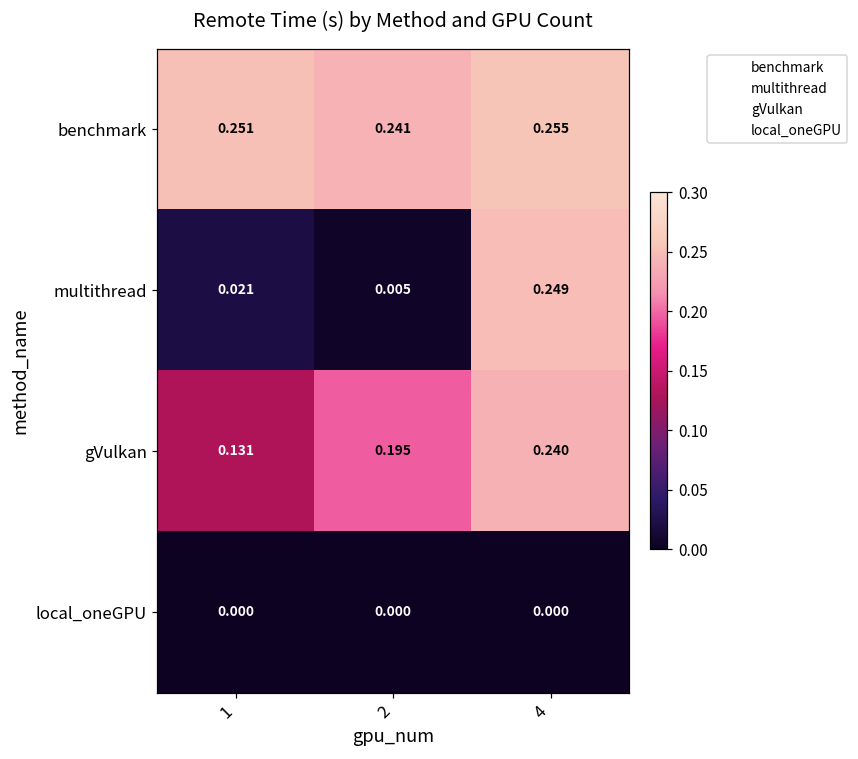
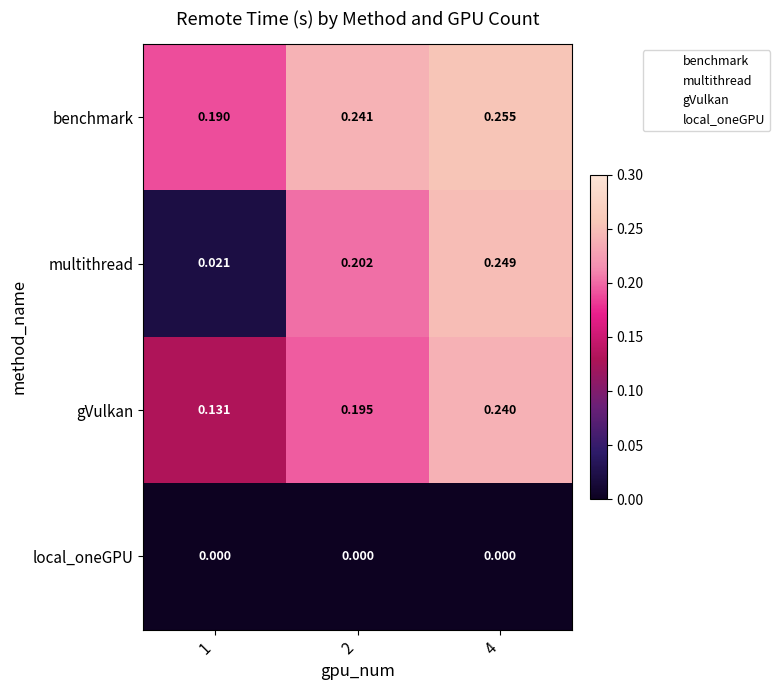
  {
    "benchmark": {
-     "1": 0.251,
+     "1": 0.190,
      "2": 0.241,
      "4": 0.255
    },
    "multithread": {
      "1": 0.021,
-     "2": 0.005,
+     "2": 0.202,
      "4": 0.249
    },
    "gVulkan": {
      "1": 0.131,
      "2": 0.195,
      "4": 0.240
    },
    "local_oneGPU": {
      "1": 0.000,
      "2": 0.000,
      "4": 0.000
    }
  }
